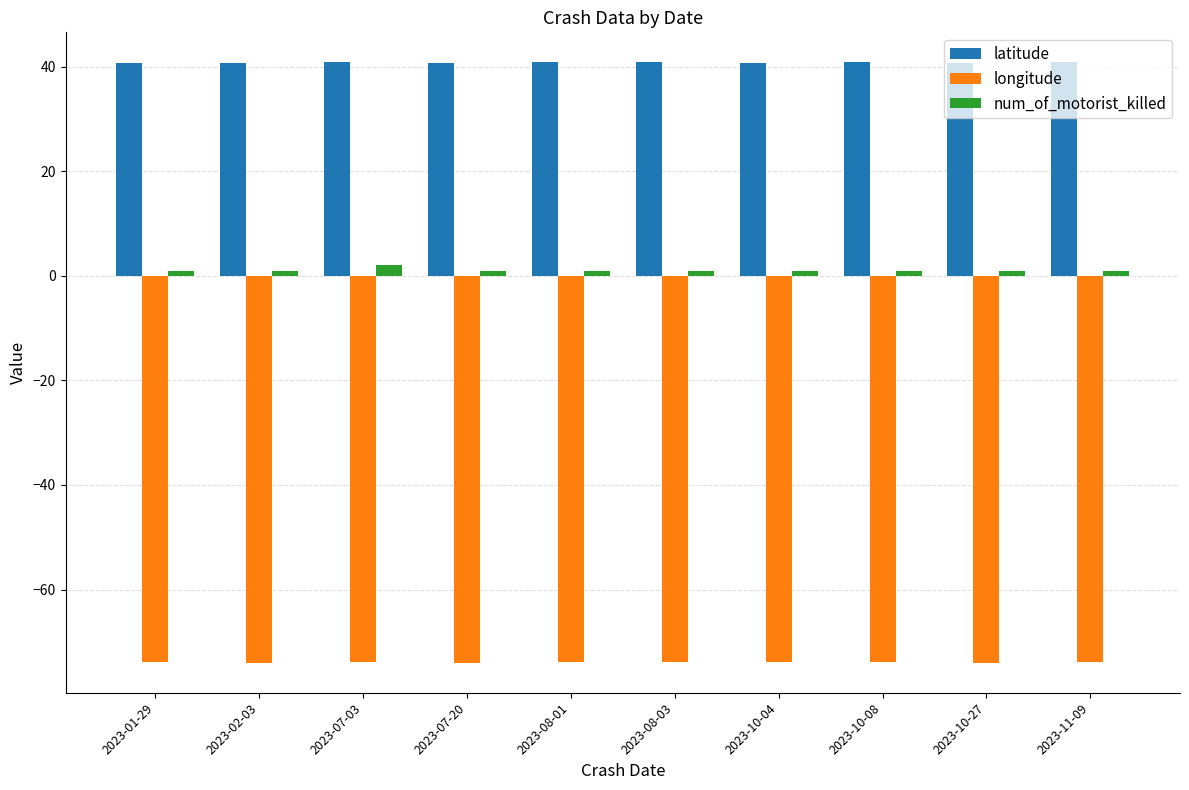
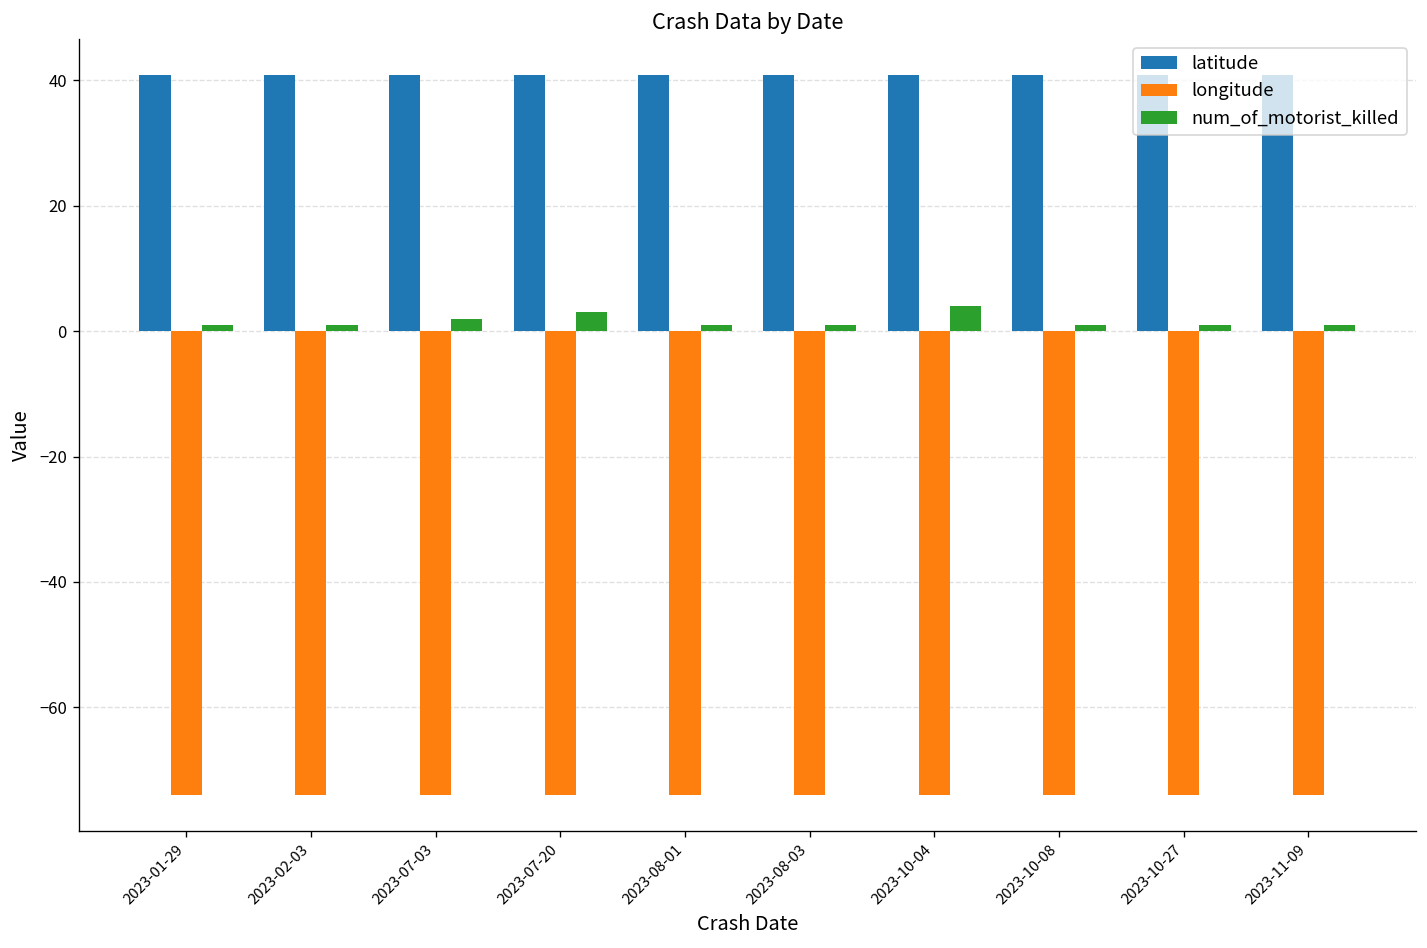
  {
    "latitude": {
      "2023-01-29": 41,
      "2023-02-03": 41,
      "2023-07-03": 41,
      "2023-07-20": 41,
      "2023-08-01": 41,
      "2023-08-03": 41,
      "2023-10-04": 41,
      "2023-10-08": 41
    },
    "longitude": {
      "2023-01-29": -74,
      "2023-02-03": -74,
      "2023-07-03": -74,
      "2023-07-20": -74,
      "2023-08-01": -74,
      "2023-08-03": -74,
      "2023-10-04": -74,
      "2023-10-08": -74,
      "2023-10-27": -74,
      "2023-11-09": -74
    },
    "num_of_motorist_killed": {
      "2023-01-29": 1,
      "2023-02-03": 1,
      "2023-07-03": 2,
-     "2023-07-20": 1,
+     "2023-07-20": 3,
      "2023-08-01": 1,
      "2023-08-03": 1,
-     "2023-10-04": 1,
+     "2023-10-04": 4,
      "2023-10-08": 1,
      "2023-10-27": 1,
      "2023-11-09": 1
    }
  }
